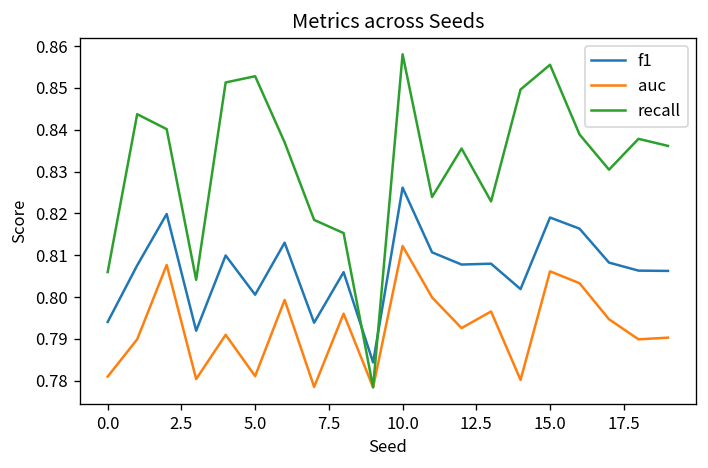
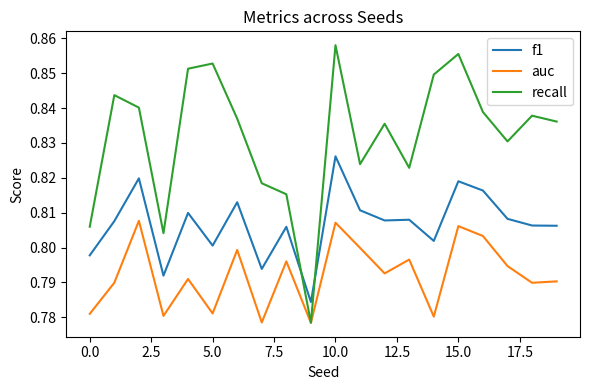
  {
    "f1": {
-     "0.0": 0.794,
+     "0.0": 0.798,
      "5.0": 0.801,
      "10.0": 0.826,
      "15.0": 0.819
    },
    "auc": {
      "0.0": 0.781,
      "5.0": 0.781,
-     "10.0": 0.812,
+     "10.0": 0.807,
      "15.0": 0.806
    },
    "recall": {
      "0.0": 0.806,
      "5.0": 0.853,
      "10.0": 0.858,
      "15.0": 0.856
    }
  }
